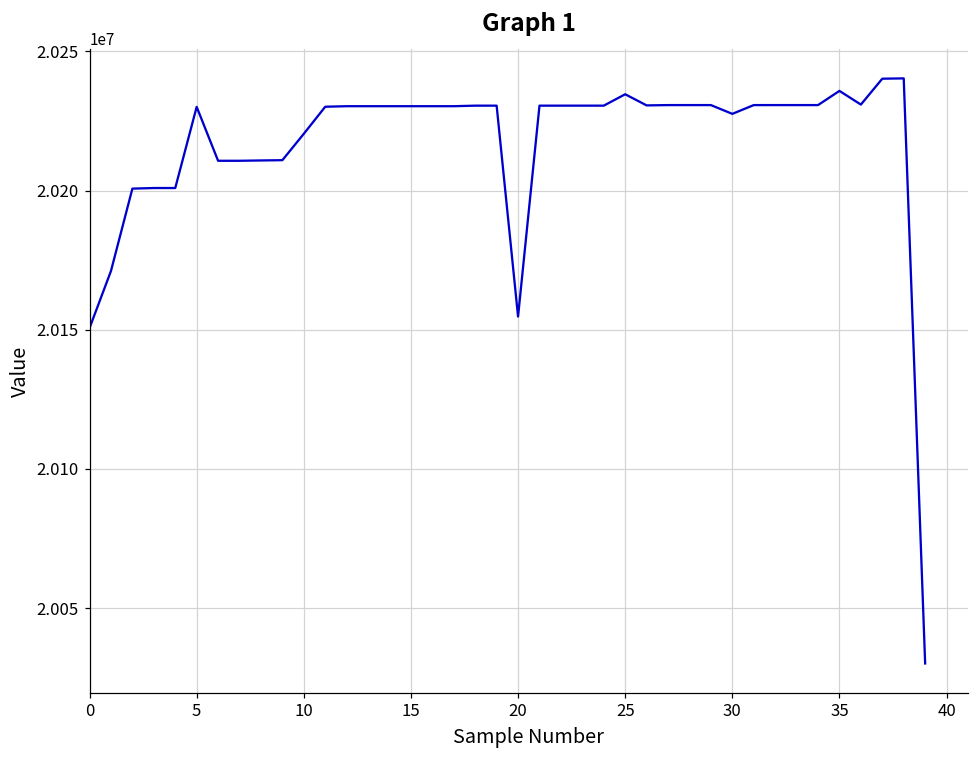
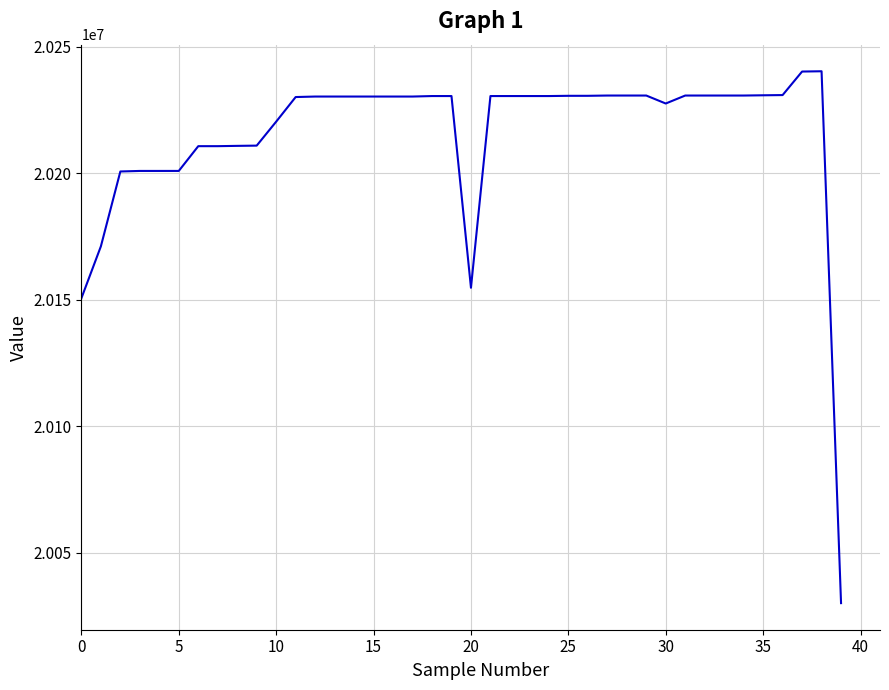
  {
    "0": 20151000,
-   "5": 20230000,
+   "5": 20201000,
    "10": 20220000,
    "15": 20230000,
    "20": 20155000,
-   "25": 20235000,
+   "25": 20231000,
    "30": 20228000,
-   "35": 20236000
+   "35": 20231000
  }
